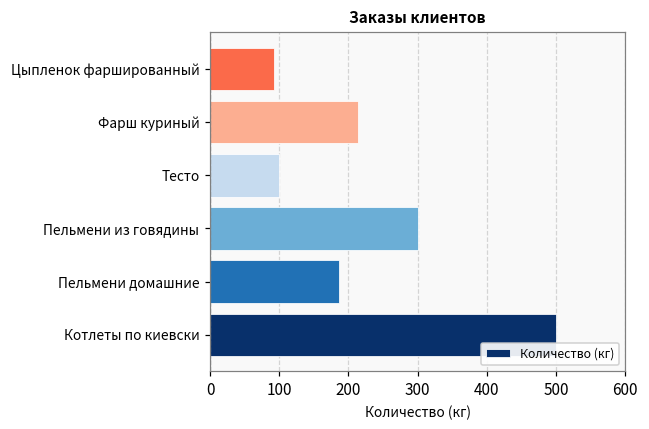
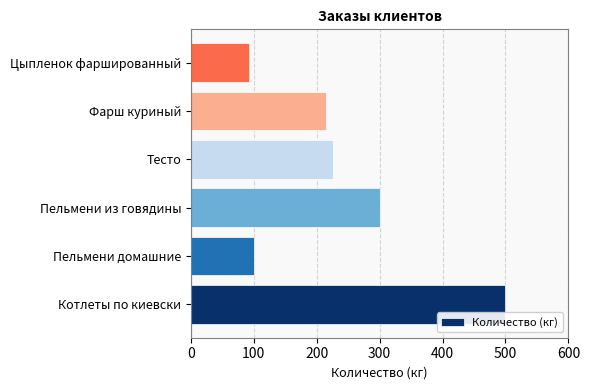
  {
    "Цыпленок фаршированный": 90,
    "Фарш куриный": 210,
-   "Тесто": 100,
+   "Тесто": 230,
    "Пельмени из говядины": 300,
-   "Пельмени домашние": 190,
+   "Пельмени домашние": 100,
    "Котлеты по киевски": 500
  }
